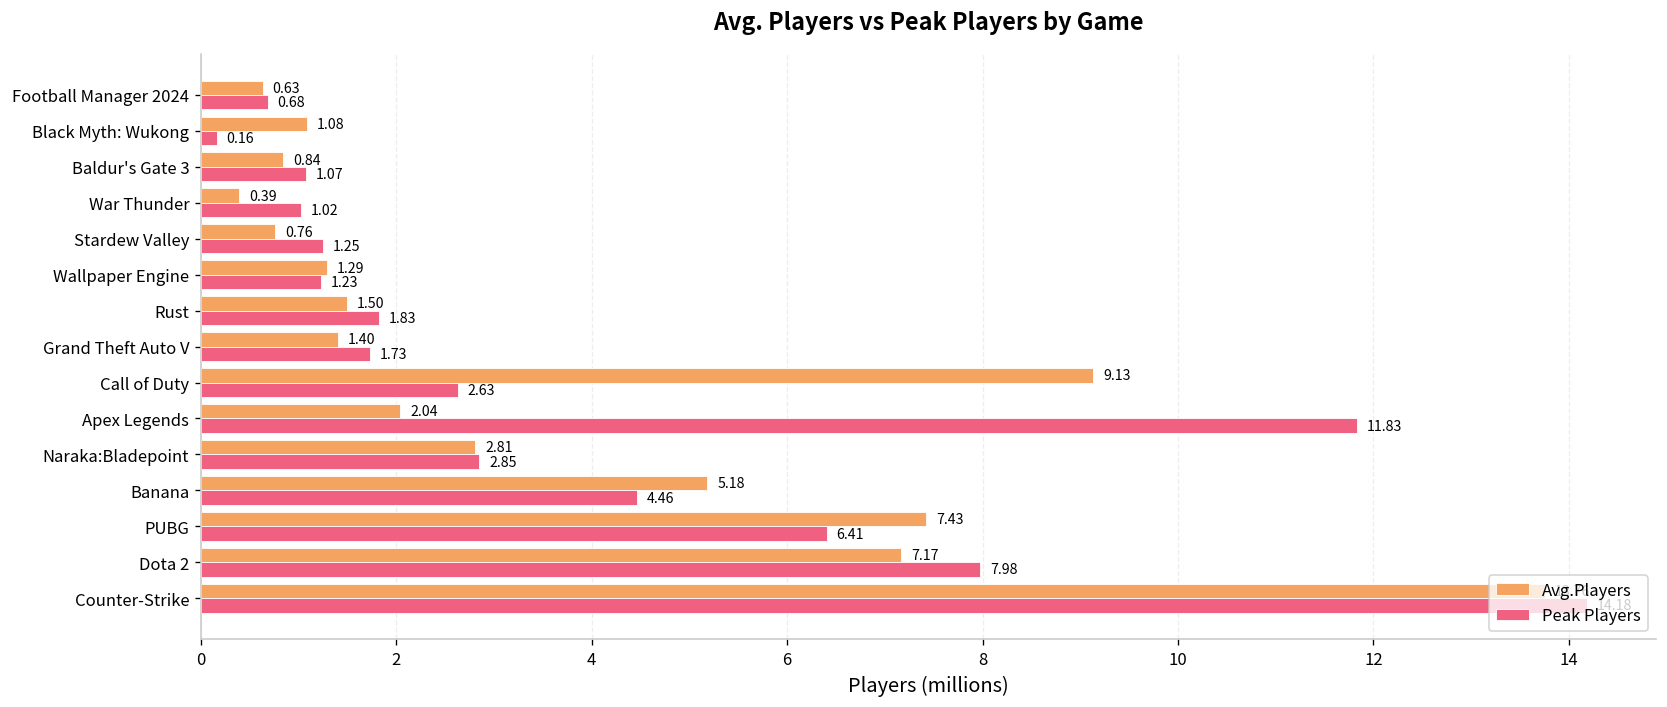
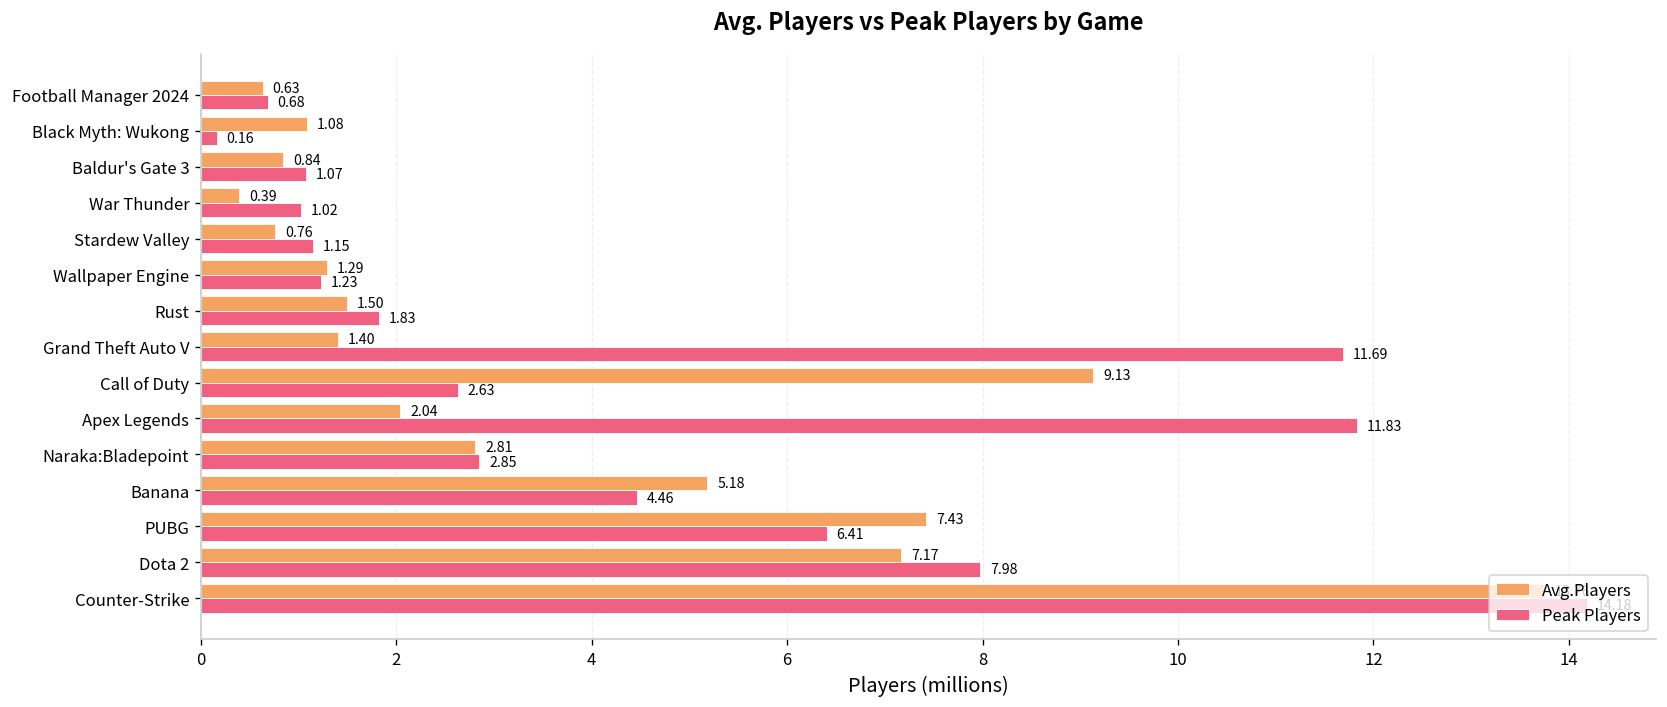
  {
    "Avg.Players": {
      "Football Manager 2024": 0.63,
      "Black Myth: Wukong": 1.08,
      "Baldur's Gate 3": 0.84,
      "War Thunder": 0.39,
      "Stardew Valley": 0.76,
      "Wallpaper Engine": 1.29,
      "Rust": 1.50,
      "Grand Theft Auto V": 1.40,
      "Call of Duty": 9.13,
      "Apex Legends": 2.04,
      "Naraka:Bladepoint": 2.81,
      "Banana": 5.18,
      "PUBG": 7.43,
      "Dota 2": 7.17
    },
    "Peak Players": {
      "Football Manager 2024": 0.68,
      "Black Myth: Wukong": 0.16,
      "Baldur's Gate 3": 1.07,
      "War Thunder": 1.02,
-     "Stardew Valley": 1.25,
+     "Stardew Valley": 1.15,
      "Wallpaper Engine": 1.23,
      "Rust": 1.83,
-     "Grand Theft Auto V": 1.73,
+     "Grand Theft Auto V": 11.69,
      "Call of Duty": 2.63,
      "Apex Legends": 11.83,
      "Naraka:Bladepoint": 2.85,
      "Banana": 4.46,
      "PUBG": 6.41,
      "Dota 2": 7.98
    }
  }
